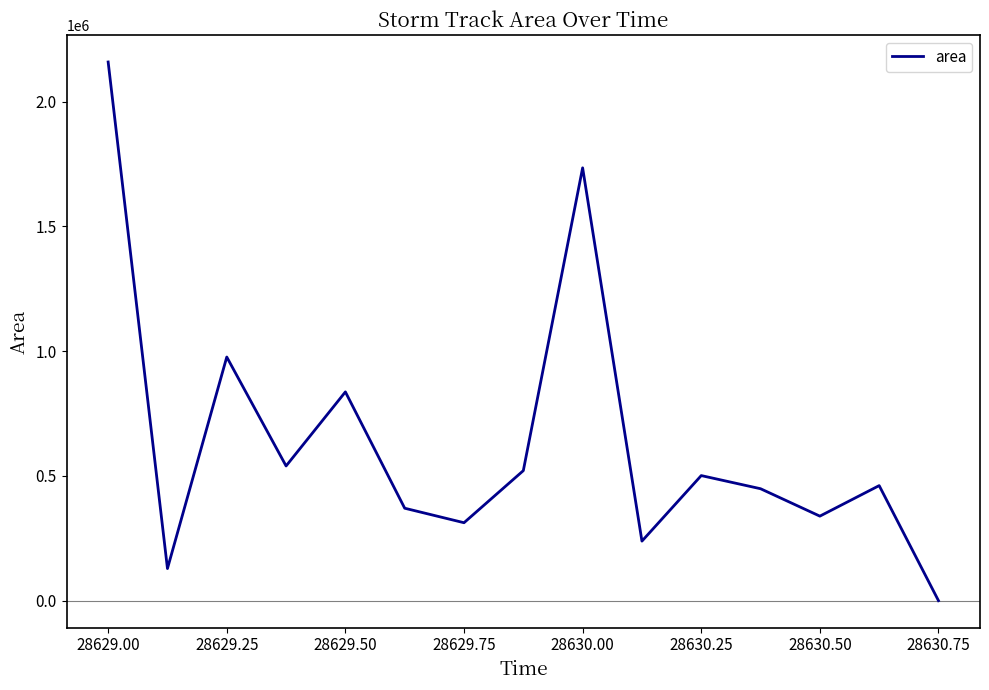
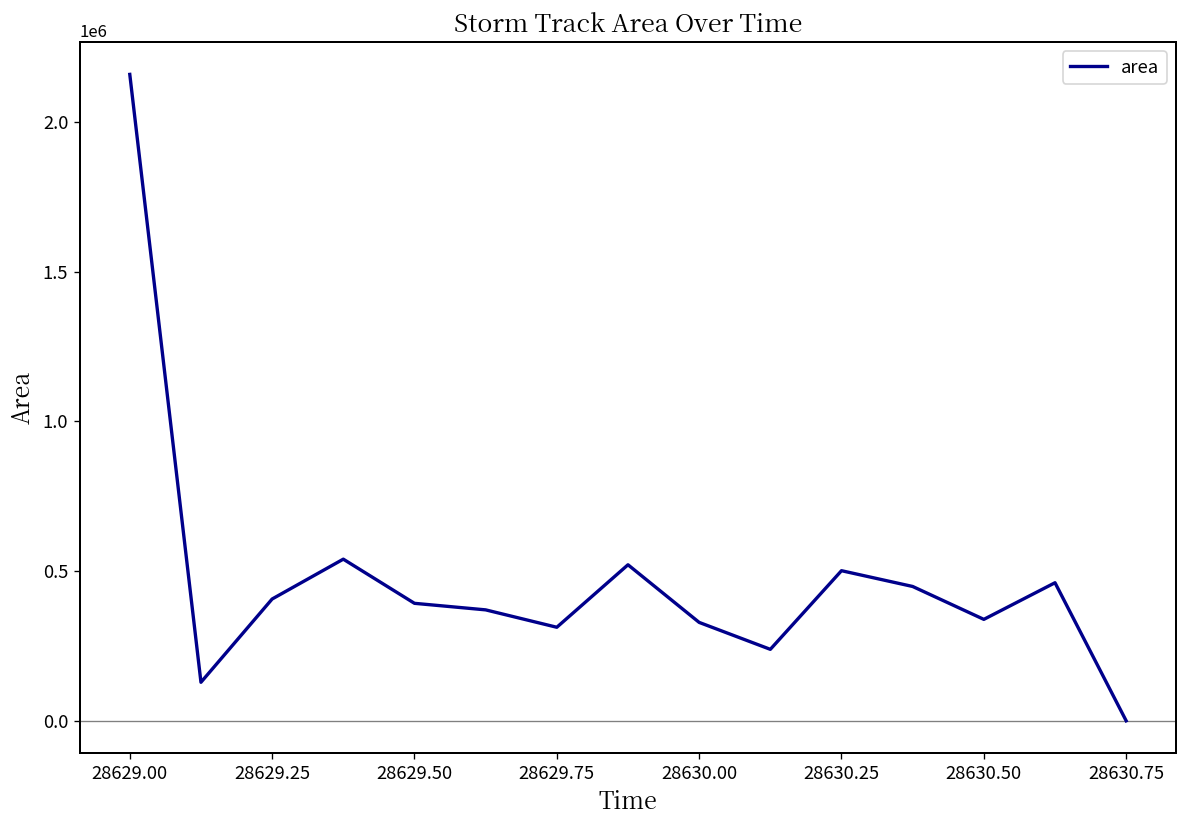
  {
    "28629.00": 2160000,
-   "28629.25": 980000,
-   "28629.50": 840000,
+   "28629.25": 410000,
+   "28629.50": 390000,
    "28629.75": 310000,
-   "28630.00": 1740000,
+   "28630.00": 330000,
    "28630.25": 500000,
    "28630.50": 340000,
    "28630.75": 0
  }
